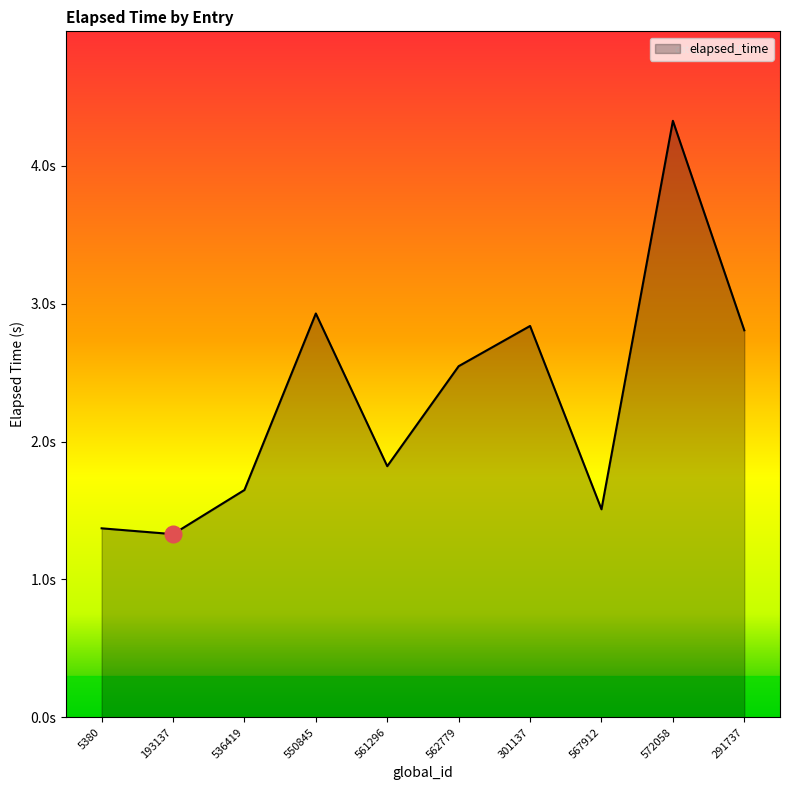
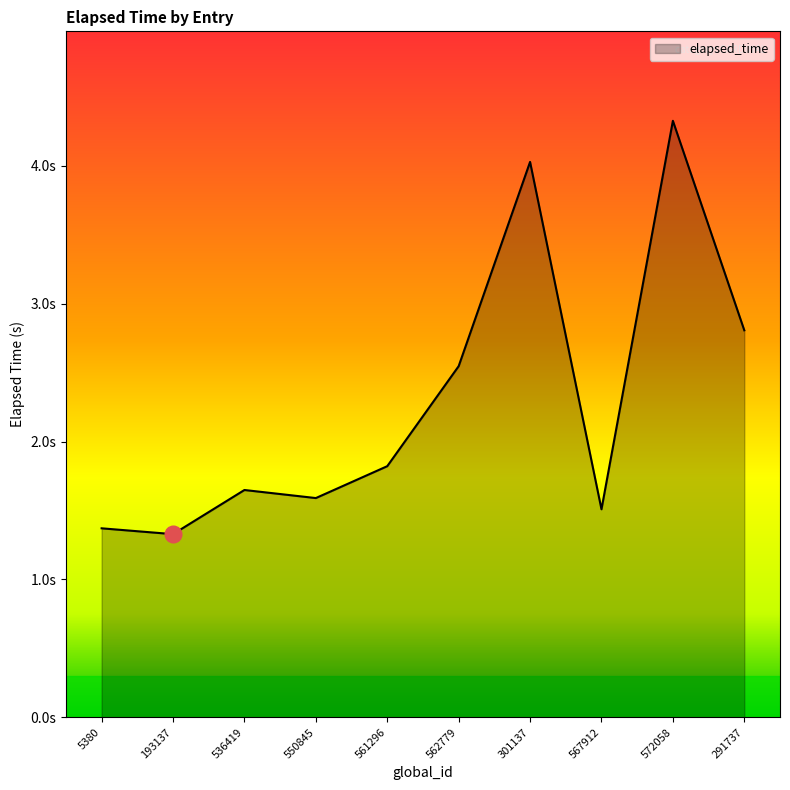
  {
    "elapsed_time": {
      "5380": "1.37s",
      "536419": "1.65s",
-     "550845": "2.93s",
+     "550845": "1.59s",
      "561296": "1.82s",
      "562779": "2.55s",
-     "301137": "2.84s",
+     "301137": "4.03s",
      "567912": "1.51s",
      "572058": "4.33s",
      "291737": "2.81s"
    }
  }
